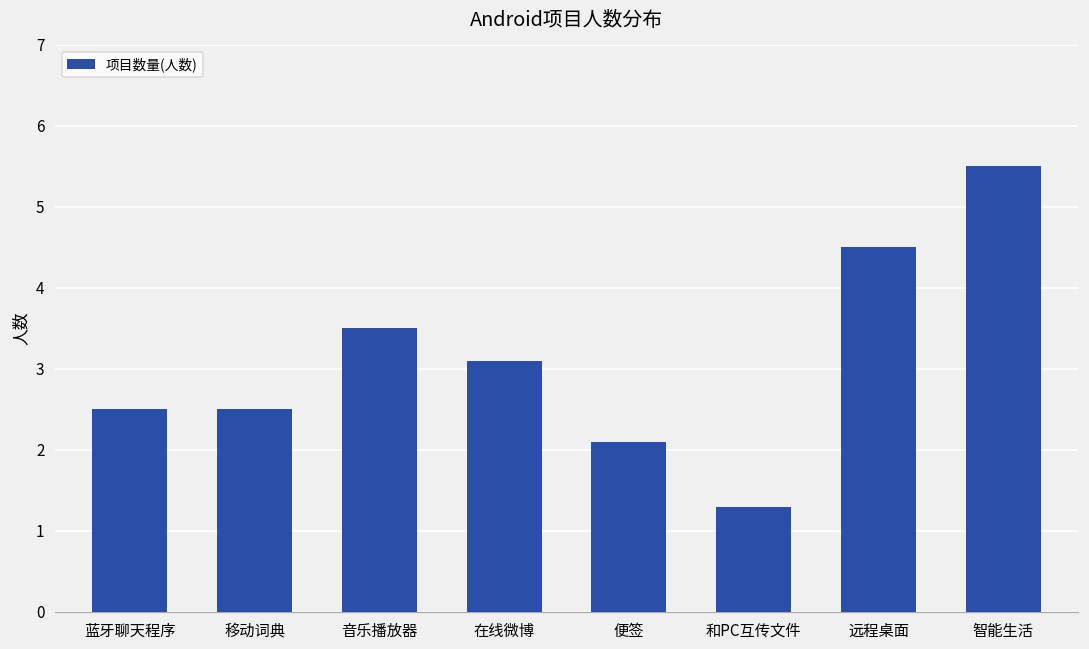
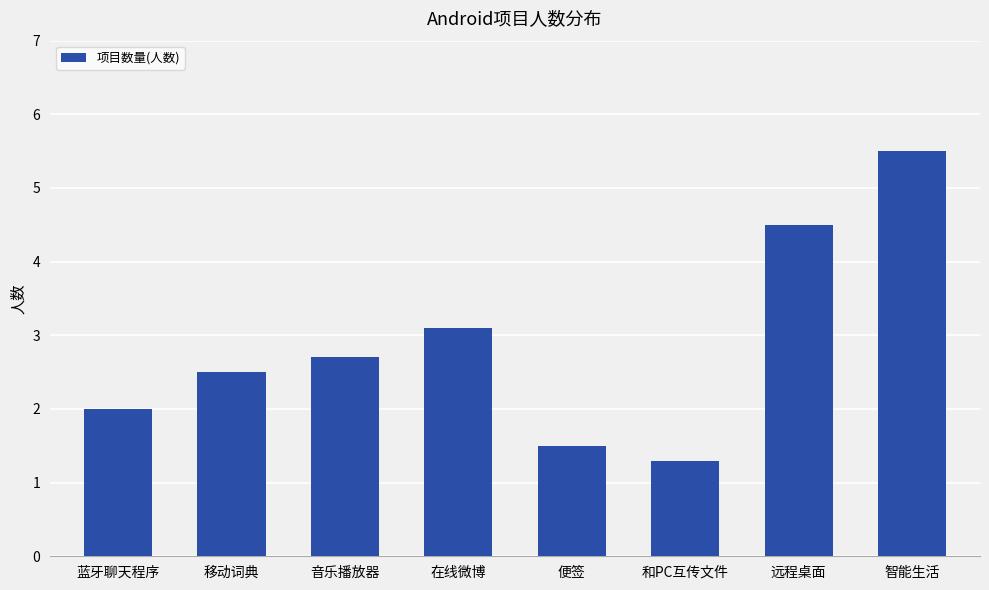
  {
-   "蓝牙聊天程序": 2.5,
+   "蓝牙聊天程序": 2.0,
    "移动词典": 2.5,
-   "音乐播放器": 3.5,
+   "音乐播放器": 2.7,
    "在线微博": 3.1,
-   "便签": 2.1,
+   "便签": 1.5,
    "和PC互传文件": 1.3,
    "远程桌面": 4.5,
    "智能生活": 5.5
  }
